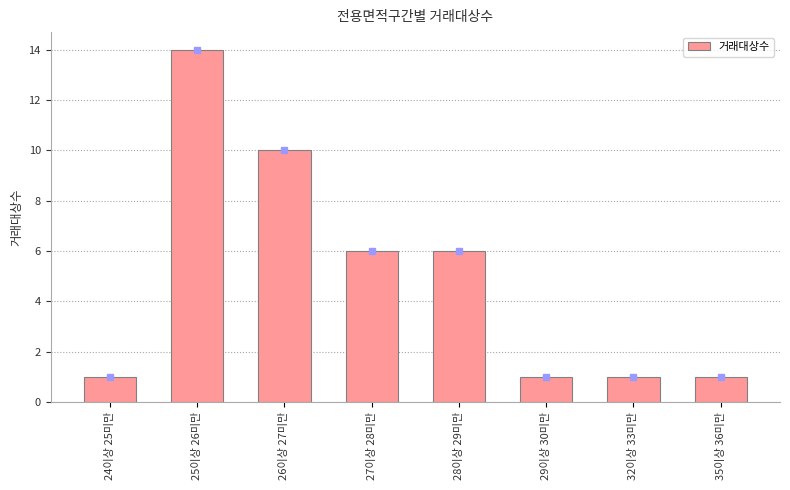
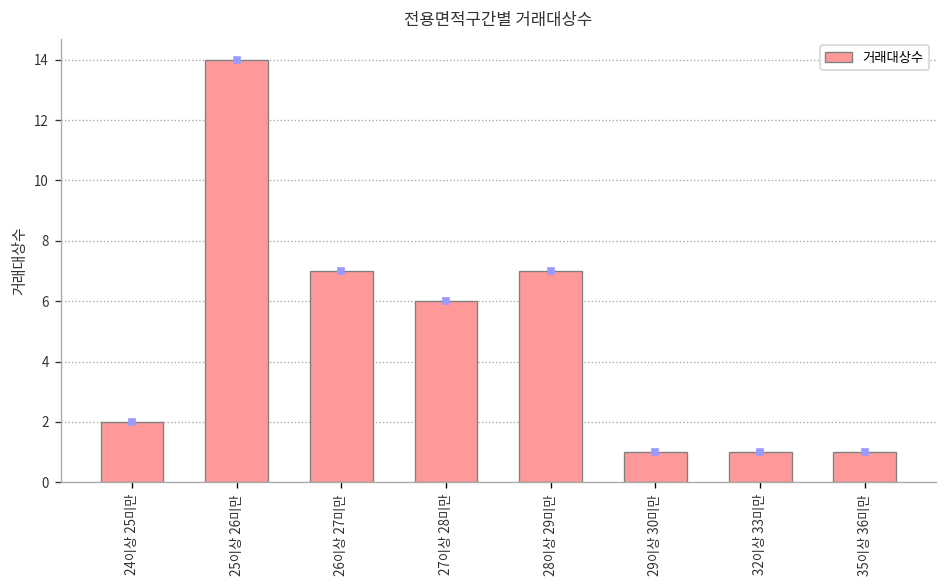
  {
    "거래대상수": {
-     "24이상 25미만": 1,
+     "24이상 25미만": 2,
      "25이상 26미만": 14,
-     "26이상 27미만": 10,
+     "26이상 27미만": 7,
      "27이상 28미만": 6,
-     "28이상 29미만": 6,
+     "28이상 29미만": 7,
      "29이상 30미만": 1,
      "32이상 33미만": 1,
      "35이상 36미만": 1
    }
  }
